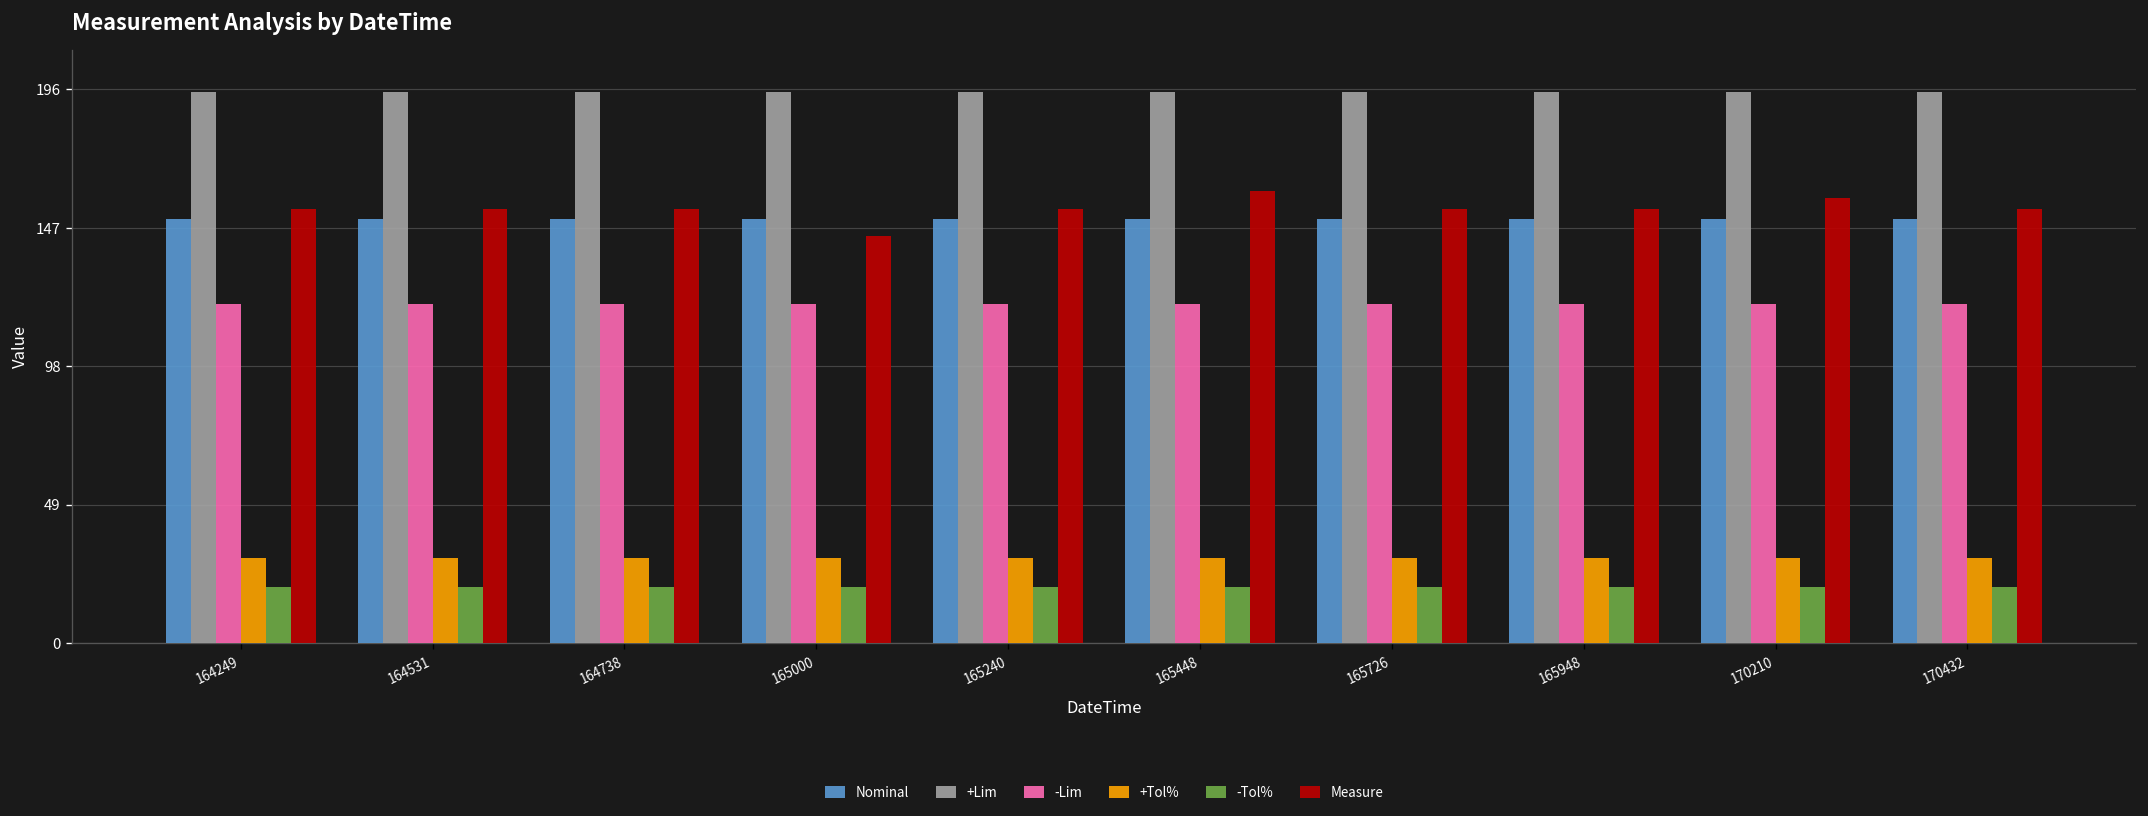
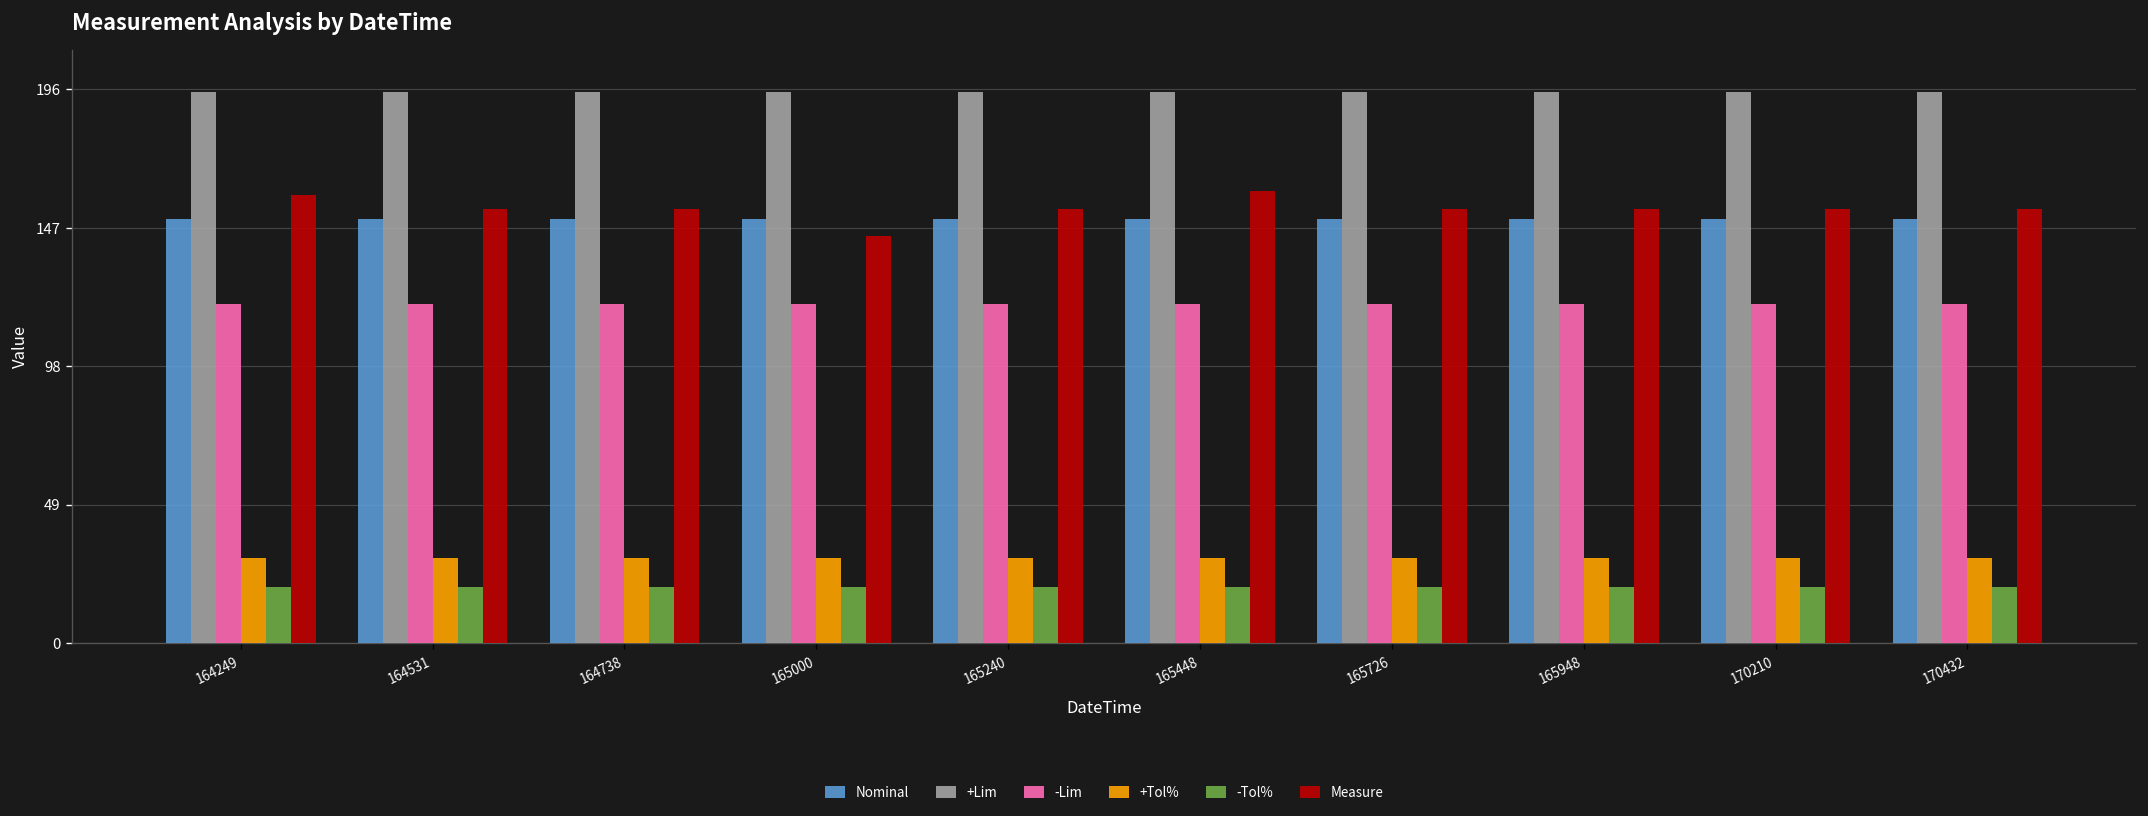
  {
    "Nominal": {
      "164249": 150,
      "164531": 150,
      "164738": 150,
      "165000": 150,
      "165240": 150,
      "165448": 150,
      "165726": 150,
      "165948": 150,
      "170210": 150,
      "170432": 150
    },
    "+Lim": {
      "164249": 195,
      "164531": 195,
      "164738": 195,
      "165000": 195,
      "165240": 195,
      "165448": 195,
      "165726": 195,
      "165948": 195,
      "170210": 195,
      "170432": 195
    },
    "-Lim": {
      "164249": 120,
      "164531": 120,
      "164738": 120,
      "165000": 120,
      "165240": 120,
      "165448": 120,
      "165726": 120,
      "165948": 120,
      "170210": 120,
      "170432": 120
    },
    "+Tol%": {
      "164249": 30,
      "164531": 30,
      "164738": 30,
      "165000": 30,
      "165240": 30,
      "165448": 30,
      "165726": 30,
      "165948": 30,
      "170210": 30,
      "170432": 30
    },
    "-Tol%": {
      "164249": 20,
      "164531": 20,
      "164738": 20,
      "165000": 20,
      "165240": 20,
      "165448": 20,
      "165726": 20,
      "165948": 20,
      "170210": 20,
      "170432": 20
    },
    "Measure": {
-     "164249": 154,
+     "164249": 159,
      "164531": 154,
      "164738": 154,
      "165000": 144,
      "165240": 154,
      "165448": 160,
      "165726": 154,
      "165948": 154,
-     "170210": 157,
+     "170210": 154,
      "170432": 154
    }
  }
